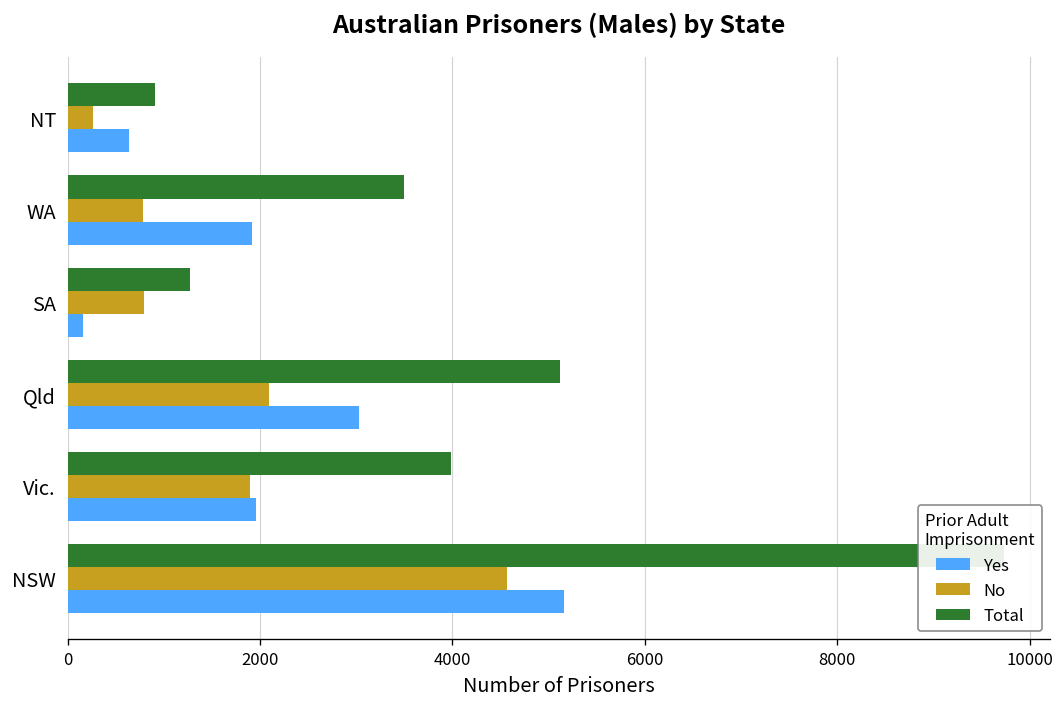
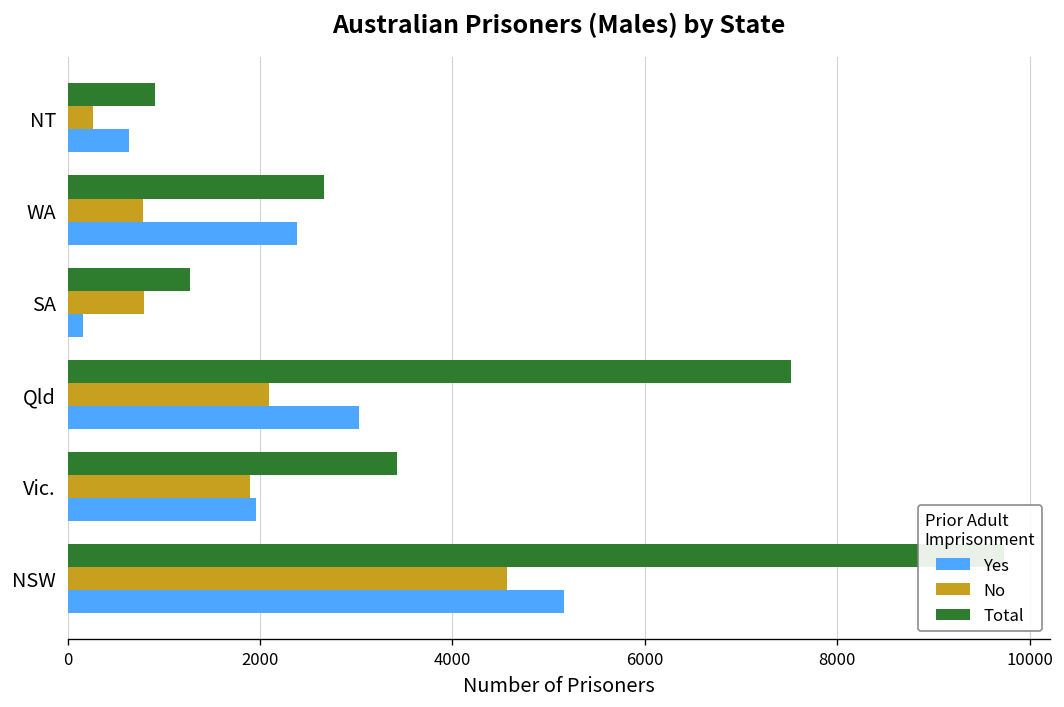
  {
    "Yes": {
      "NT": 600,
-     "WA": 1900,
+     "WA": 2400,
      "SA": 200,
      "Qld": 3000,
      "Vic.": 2000,
      "NSW": 5200
    },
    "No": {
      "NT": 300,
      "WA": 800,
      "SA": 800,
      "Qld": 2100,
      "Vic.": 1900,
      "NSW": 4600
    },
    "Total": {
      "NT": 900,
-     "WA": 3500,
+     "WA": 2700,
      "SA": 1300,
-     "Qld": 5100,
-     "Vic.": 4000
+     "Qld": 7500,
+     "Vic.": 3400
    }
  }
